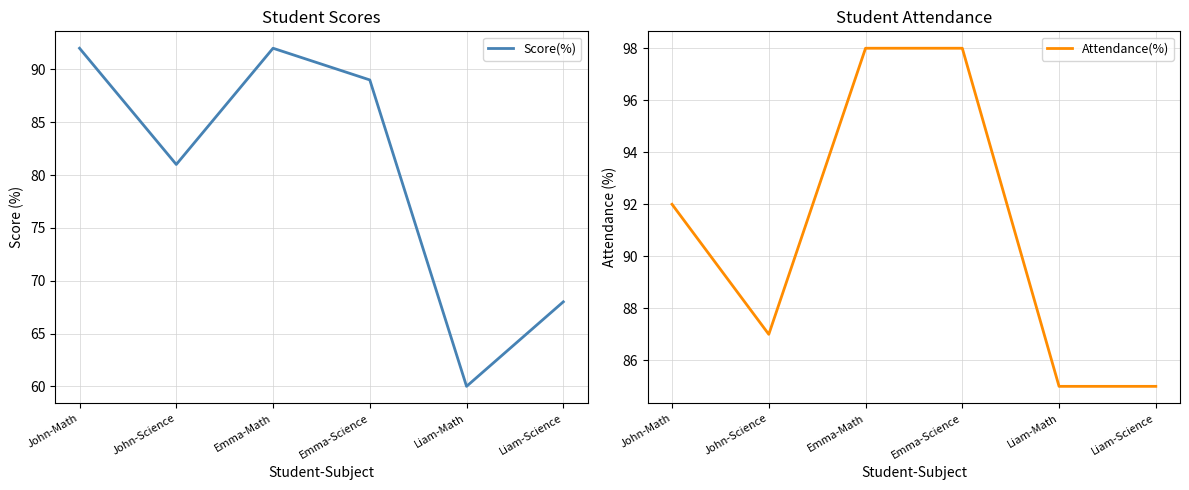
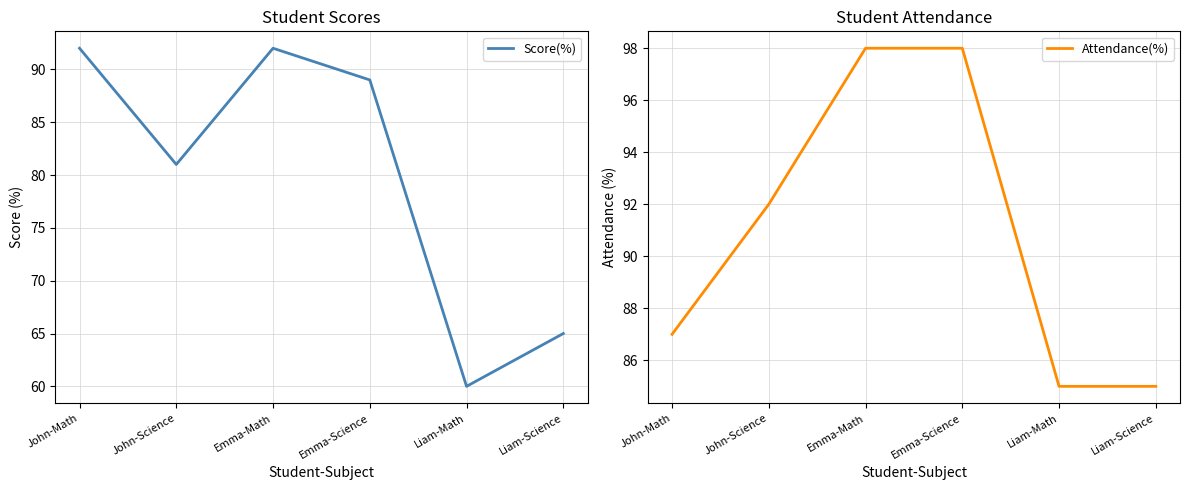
  {
    "Student Scores": {
      "John-Math": 92,
      "John-Science": 81,
      "Emma-Math": 92,
      "Emma-Science": 89,
      "Liam-Math": 60,
-     "Liam-Science": 68
+     "Liam-Science": 65
    },
    "Student Attendance": {
-     "John-Math": 92,
-     "John-Science": 87,
+     "John-Math": 87,
+     "John-Science": 92,
      "Emma-Math": 98,
      "Emma-Science": 98,
      "Liam-Math": 85,
      "Liam-Science": 85
    }
  }
